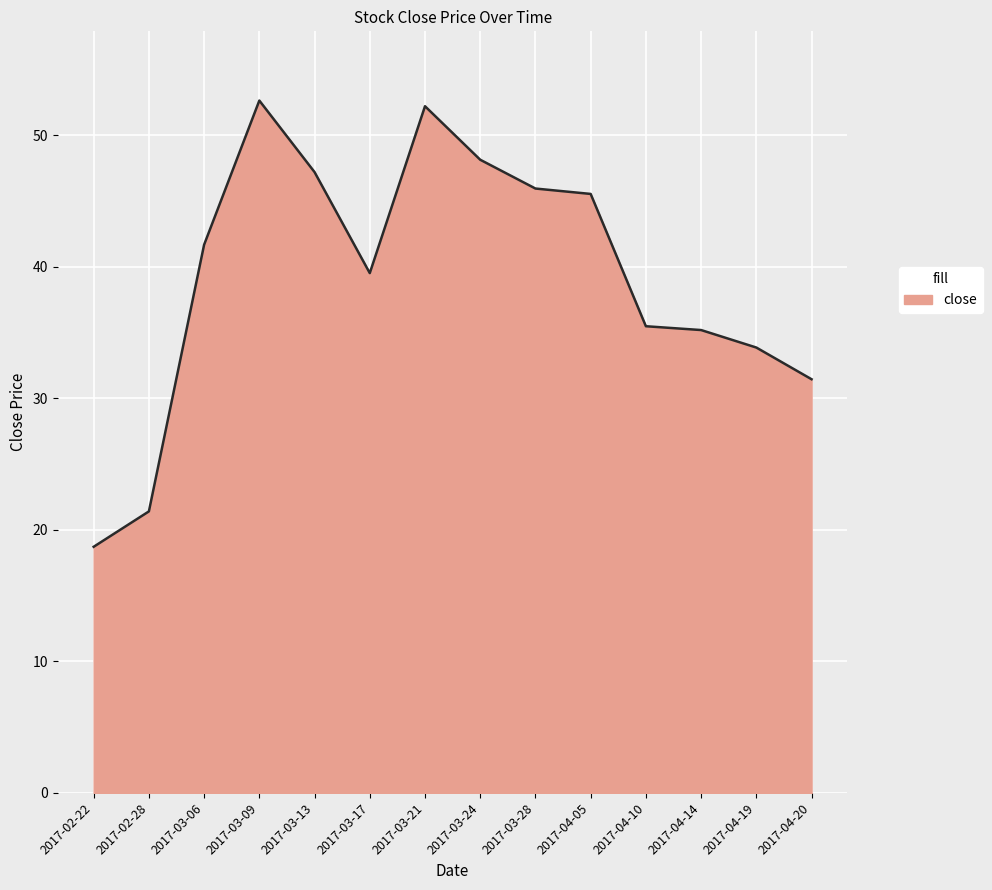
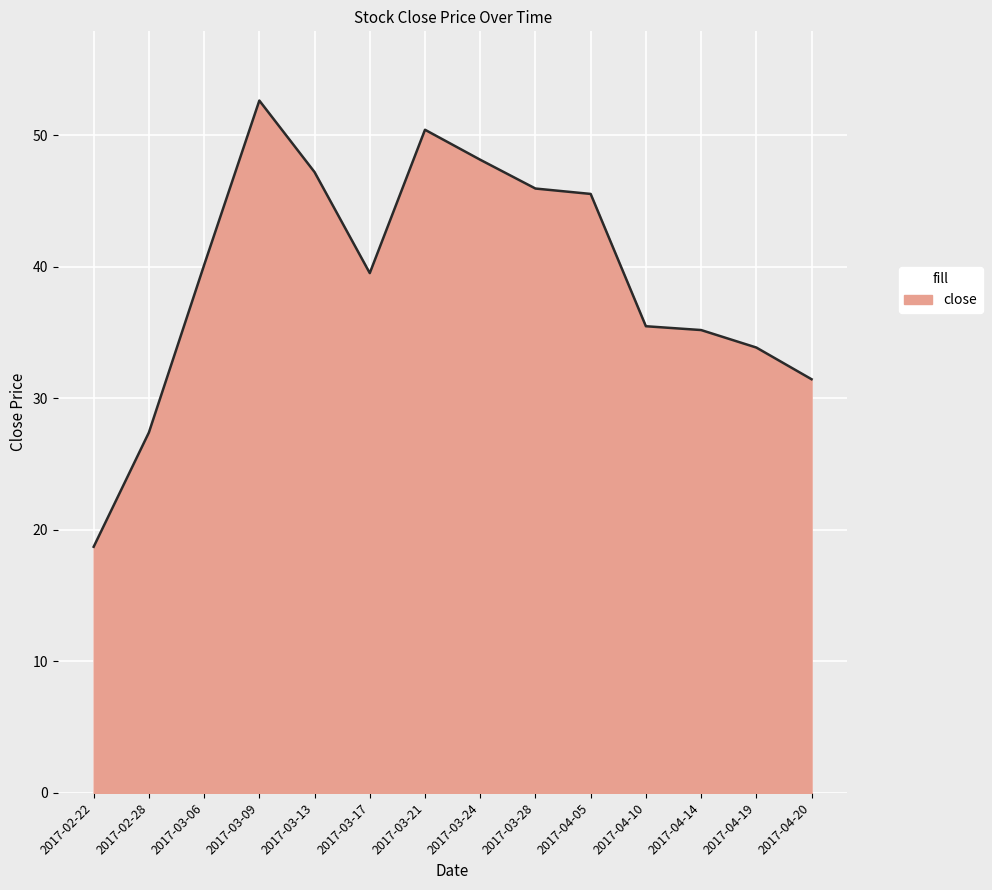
  {
    "2017-02-22": 18.7,
-   "2017-02-28": 21.4,
-   "2017-03-06": 41.7,
+   "2017-02-28": 27.4,
+   "2017-03-06": 40.1,
    "2017-03-09": 52.6,
    "2017-03-13": 47.2,
    "2017-03-17": 39.5,
-   "2017-03-21": 52.2,
+   "2017-03-21": 50.4,
    "2017-03-24": 48.1,
    "2017-03-28": 46.0,
    "2017-04-05": 45.5,
    "2017-04-10": 35.5,
    "2017-04-14": 35.2,
    "2017-04-19": 33.9,
    "2017-04-20": 31.5
  }
